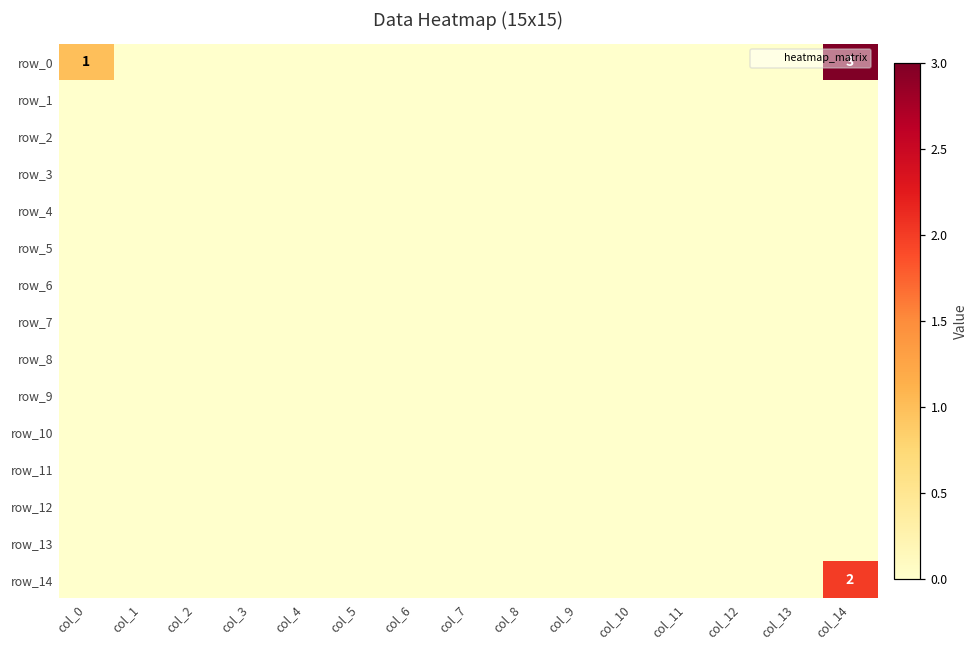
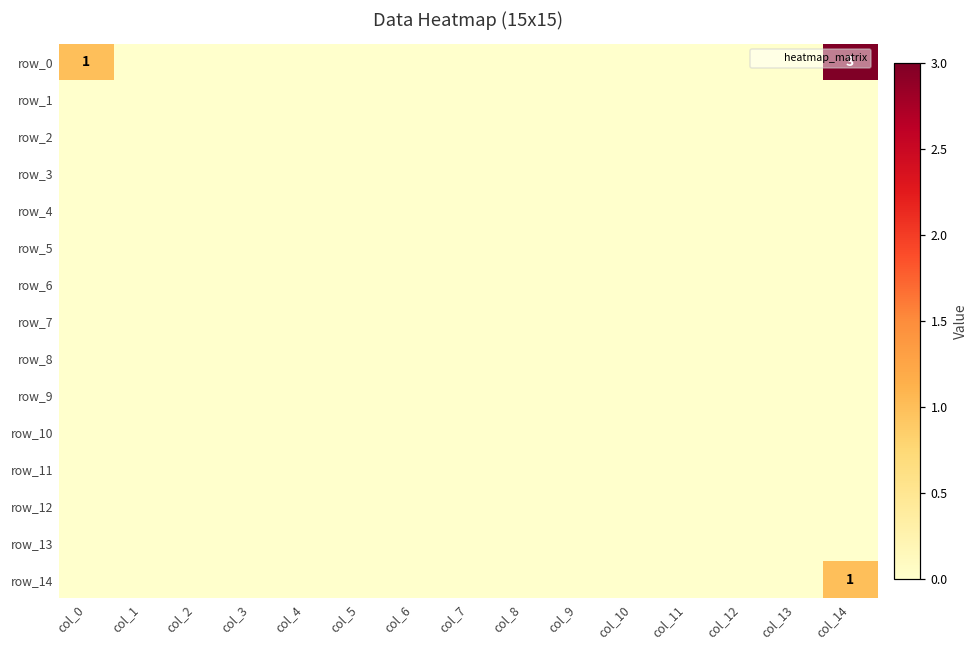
  {
    "row_0": {
      "col_0": 1
    },
    "row_14": {
-     "col_14": 2
+     "col_14": 1
    }
  }
